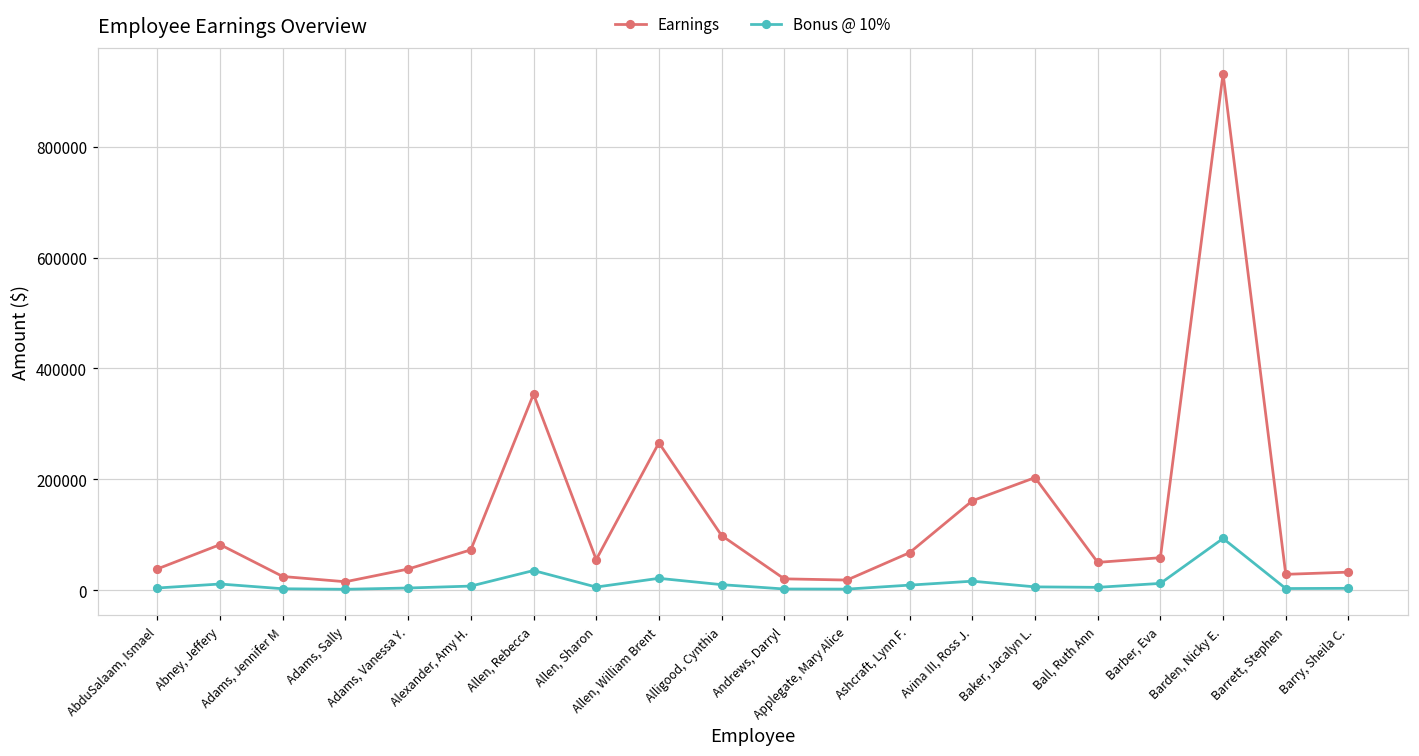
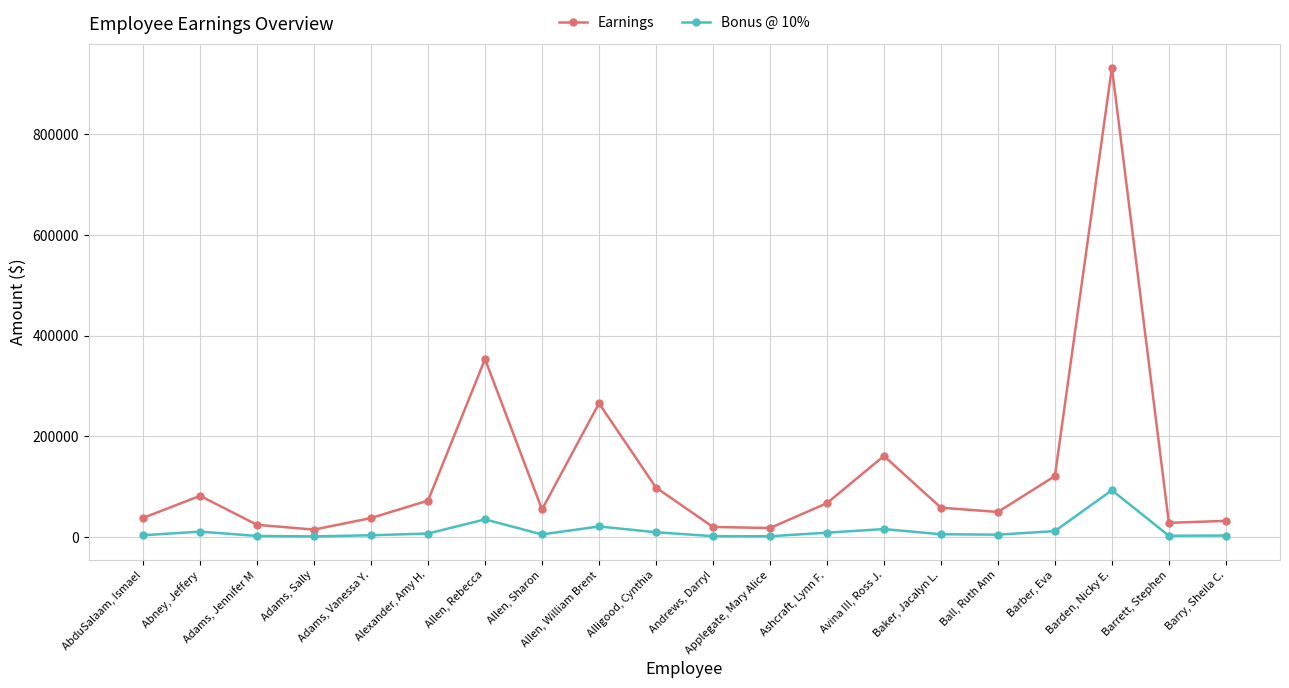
  {
    "Earnings": {
      "AbduSalaam, Ismael": 40000,
      "Abney, Jeffery": 80000,
      "Adams, Jennifer M": 20000,
      "Adams, Sally": 20000,
      "Adams, Vanessa Y.": 40000,
      "Alexander, Amy H.": 70000,
      "Allen, Rebecca": 350000,
      "Allen, Sharon": 60000,
      "Allen, William Brent": 270000,
      "Alligood, Cynthia": 100000,
      "Andrews, Darryl": 20000,
      "Applegate, Mary Alice": 20000,
      "Ashcraft, Lynn F.": 70000,
      "Avina III, Ross J.": 160000,
-     "Baker, Jacalyn L.": 200000,
+     "Baker, Jacalyn L.": 60000,
      "Ball, Ruth Ann": 50000,
-     "Barber, Eva": 60000,
+     "Barber, Eva": 120000,
      "Barden, Nicky E.": 930000,
      "Barrett, Stephen": 30000,
      "Barry, Sheila C.": 30000
    },
    "Bonus @ 10%": {
      "AbduSalaam, Ismael": 0,
      "Abney, Jeffery": 10000,
      "Adams, Jennifer M": 0,
      "Adams, Sally": 0,
      "Adams, Vanessa Y.": 0,
      "Alexander, Amy H.": 10000,
      "Allen, Rebecca": 40000,
      "Allen, Sharon": 10000,
      "Allen, William Brent": 20000,
      "Alligood, Cynthia": 10000,
      "Andrews, Darryl": 0,
      "Applegate, Mary Alice": 0,
      "Ashcraft, Lynn F.": 10000,
      "Avina III, Ross J.": 20000,
      "Baker, Jacalyn L.": 10000,
      "Ball, Ruth Ann": 10000,
      "Barber, Eva": 10000,
      "Barden, Nicky E.": 90000,
      "Barrett, Stephen": 0,
      "Barry, Sheila C.": 0
    }
  }
